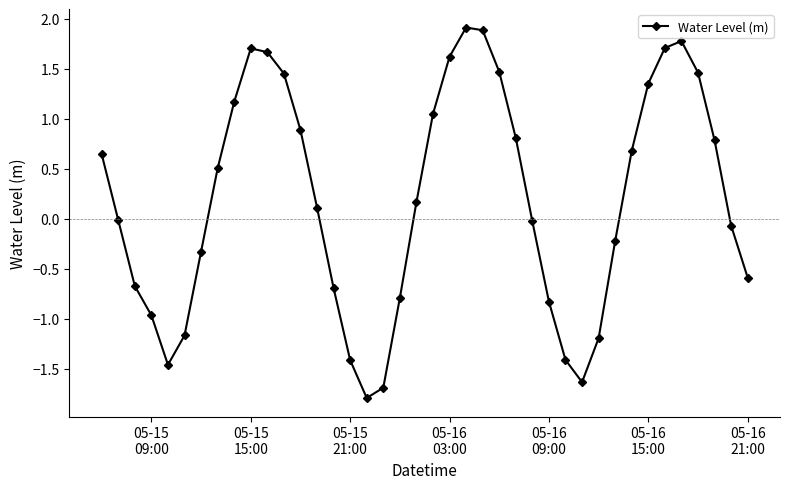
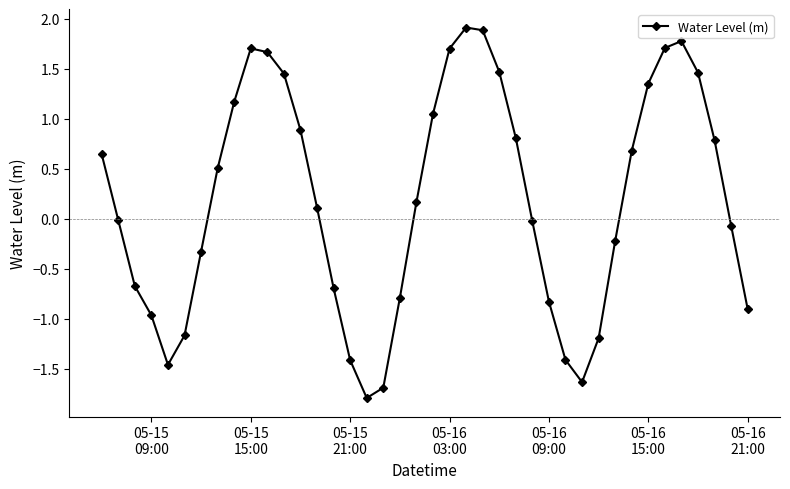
  {
    "05-15 09:00": -0.96,
    "05-15 15:00": 1.70,
    "05-15 21:00": -1.41,
-   "05-16 03:00": 1.62,
+   "05-16 03:00": 1.70,
    "05-16 09:00": -0.83,
    "05-16 15:00": 1.35,
-   "05-16 21:00": -0.59
+   "05-16 21:00": -0.90
  }
